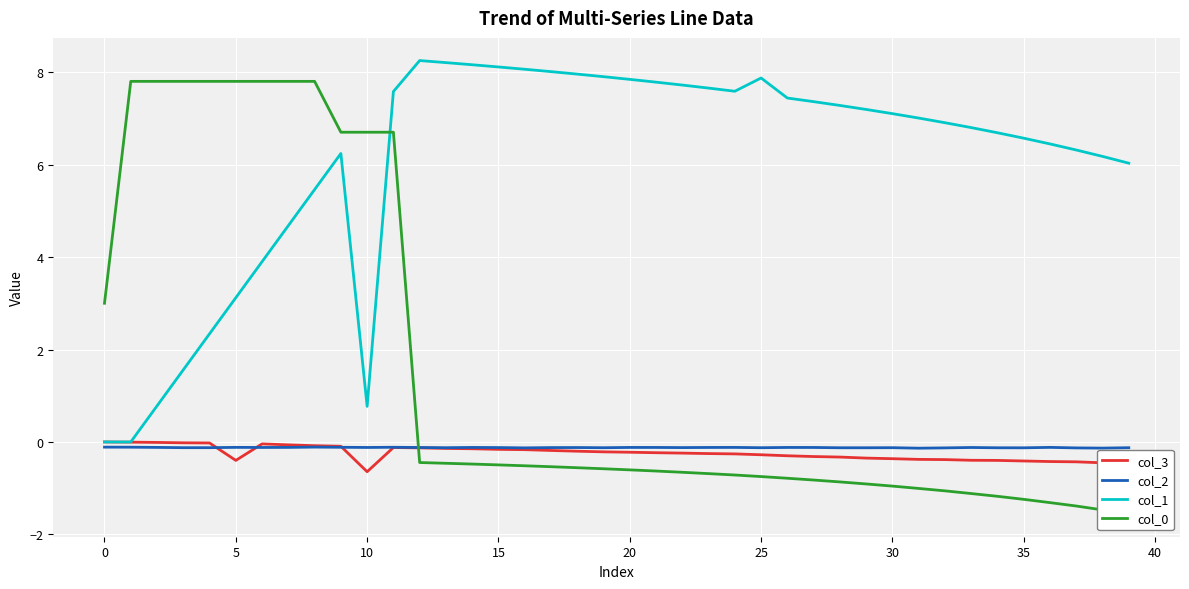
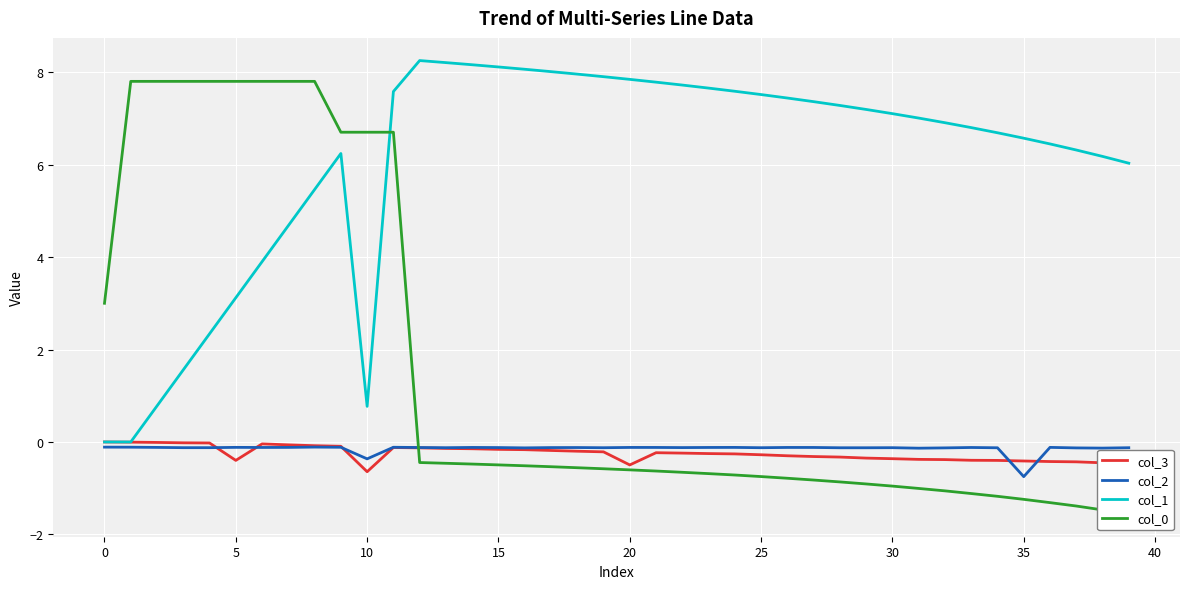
  {
    "col_3": {
      "5": -0.4,
      "10": -0.6,
-     "20": -0.2,
+     "20": -0.5,
      "25": -0.3,
      "30": -0.4,
      "35": -0.4
    },
    "col_2": {
      "0": -0.1,
      "5": -0.1,
-     "10": -0.1,
+     "10": -0.4,
      "20": -0.1,
      "25": -0.1,
      "30": -0.1,
-     "35": -0.1
+     "35": -0.8
    },
    "col_1": {
      "5": 3.1,
      "10": 0.8,
      "15": 8.1,
      "20": 7.8,
-     "25": 7.9,
+     "25": 7.5,
      "30": 7.1,
      "35": 6.6
    },
    "col_0": {
      "0": 3.0,
      "5": 7.8,
      "10": 6.7,
      "15": -0.5,
      "20": -0.6,
      "25": -0.7,
      "30": -1.0,
      "35": -1.2
    }
  }
